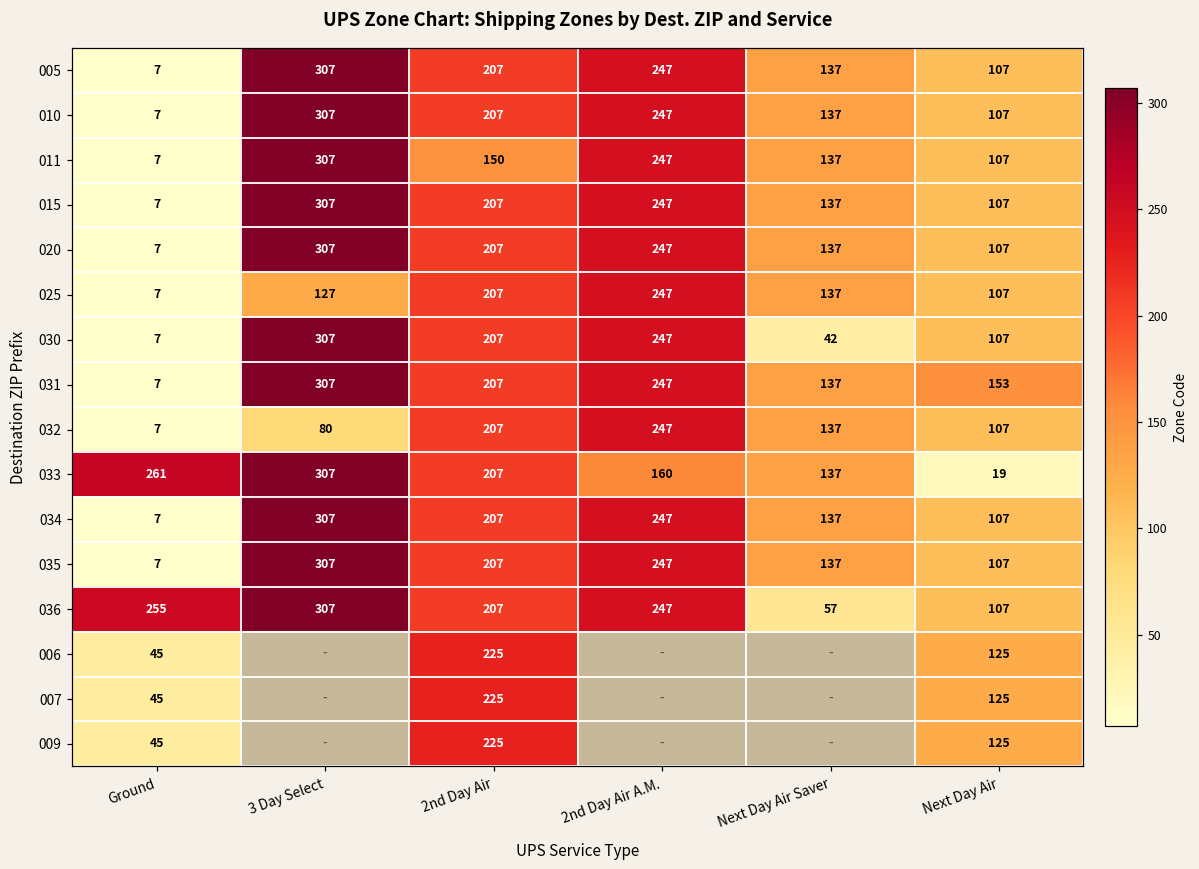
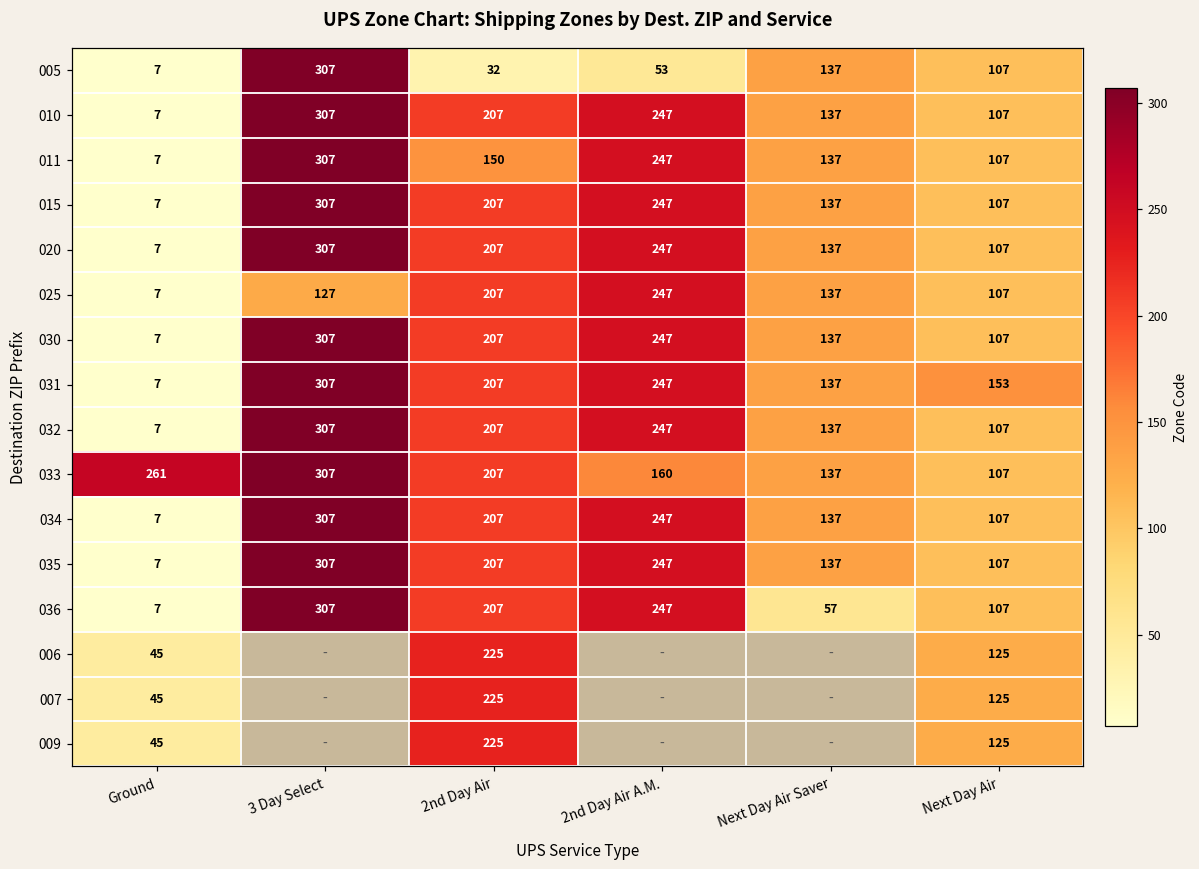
  {
    "005": {
      "Ground": 7,
      "3 Day Select": 307,
-     "2nd Day Air": 207,
-     "2nd Day Air A.M.": 247,
+     "2nd Day Air": 32,
+     "2nd Day Air A.M.": 53,
      "Next Day Air Saver": 137,
      "Next Day Air": 107
    },
    "010": {
      "Ground": 7,
      "3 Day Select": 307,
      "2nd Day Air": 207,
      "2nd Day Air A.M.": 247,
      "Next Day Air Saver": 137,
      "Next Day Air": 107
    },
    "011": {
      "Ground": 7,
      "3 Day Select": 307,
      "2nd Day Air": 150,
      "2nd Day Air A.M.": 247,
      "Next Day Air Saver": 137,
      "Next Day Air": 107
    },
    "015": {
      "Ground": 7,
      "3 Day Select": 307,
      "2nd Day Air": 207,
      "2nd Day Air A.M.": 247,
      "Next Day Air Saver": 137,
      "Next Day Air": 107
    },
    "020": {
      "Ground": 7,
      "3 Day Select": 307,
      "2nd Day Air": 207,
      "2nd Day Air A.M.": 247,
      "Next Day Air Saver": 137,
      "Next Day Air": 107
    },
    "025": {
      "Ground": 7,
      "3 Day Select": 127,
      "2nd Day Air": 207,
      "2nd Day Air A.M.": 247,
      "Next Day Air Saver": 137,
      "Next Day Air": 107
    },
    "030": {
      "Ground": 7,
      "3 Day Select": 307,
      "2nd Day Air": 207,
      "2nd Day Air A.M.": 247,
-     "Next Day Air Saver": 42,
+     "Next Day Air Saver": 137,
      "Next Day Air": 107
    },
    "031": {
      "Ground": 7,
      "3 Day Select": 307,
      "2nd Day Air": 207,
      "2nd Day Air A.M.": 247,
      "Next Day Air Saver": 137,
      "Next Day Air": 153
    },
    "032": {
      "Ground": 7,
-     "3 Day Select": 80,
+     "3 Day Select": 307,
      "2nd Day Air": 207,
      "2nd Day Air A.M.": 247,
      "Next Day Air Saver": 137,
      "Next Day Air": 107
    },
    "033": {
      "Ground": 261,
      "3 Day Select": 307,
      "2nd Day Air": 207,
      "2nd Day Air A.M.": 160,
      "Next Day Air Saver": 137,
-     "Next Day Air": 19
+     "Next Day Air": 107
    },
    "034": {
      "Ground": 7,
      "3 Day Select": 307,
      "2nd Day Air": 207,
      "2nd Day Air A.M.": 247,
      "Next Day Air Saver": 137,
      "Next Day Air": 107
    },
    "035": {
      "Ground": 7,
      "3 Day Select": 307,
      "2nd Day Air": 207,
      "2nd Day Air A.M.": 247,
      "Next Day Air Saver": 137,
      "Next Day Air": 107
    },
    "036": {
-     "Ground": 255,
+     "Ground": 7,
      "3 Day Select": 307,
      "2nd Day Air": 207,
      "2nd Day Air A.M.": 247,
      "Next Day Air Saver": 57,
      "Next Day Air": 107
    },
    "006": {
      "Ground": 45,
      "2nd Day Air": 225,
      "Next Day Air": 125
    },
    "007": {
      "Ground": 45,
      "2nd Day Air": 225,
      "Next Day Air": 125
    },
    "009": {
      "Ground": 45,
      "2nd Day Air": 225,
      "Next Day Air": 125
    }
  }
